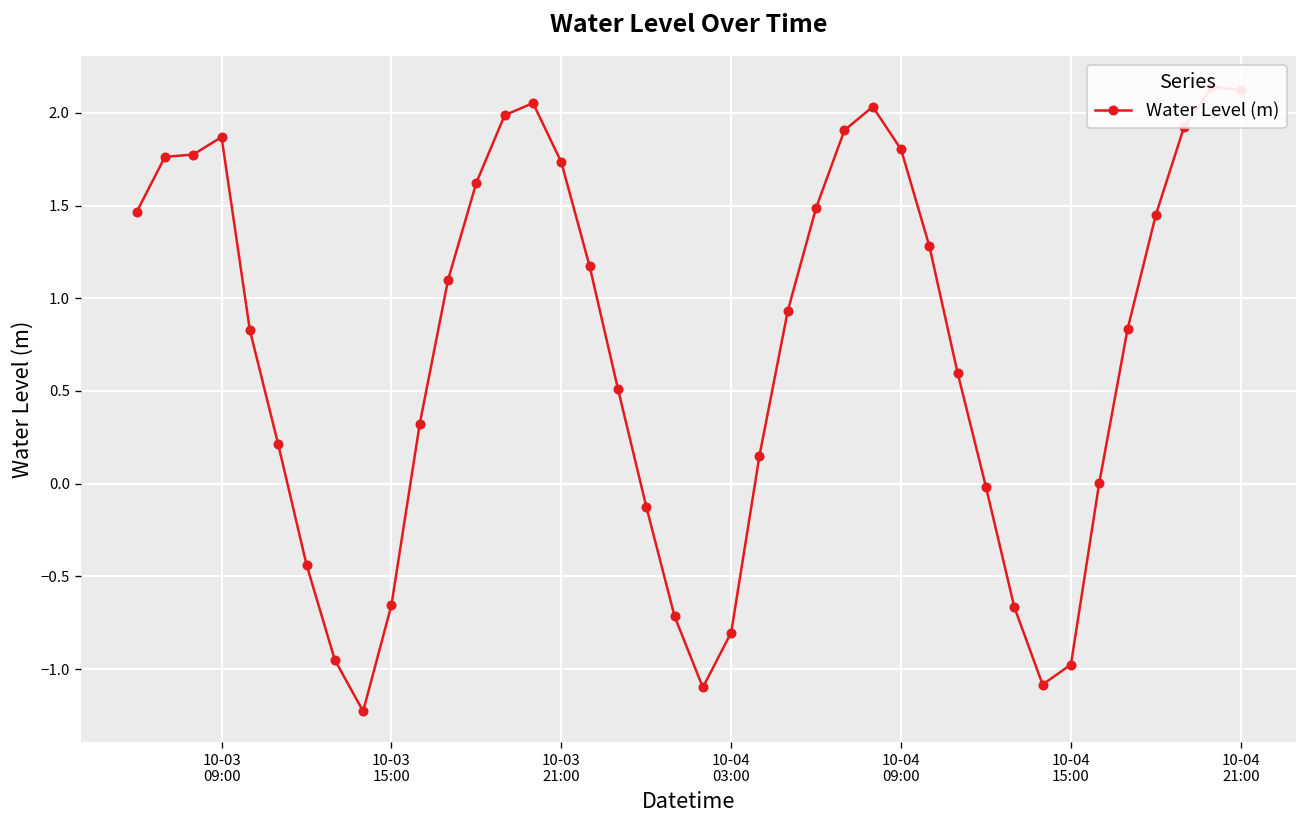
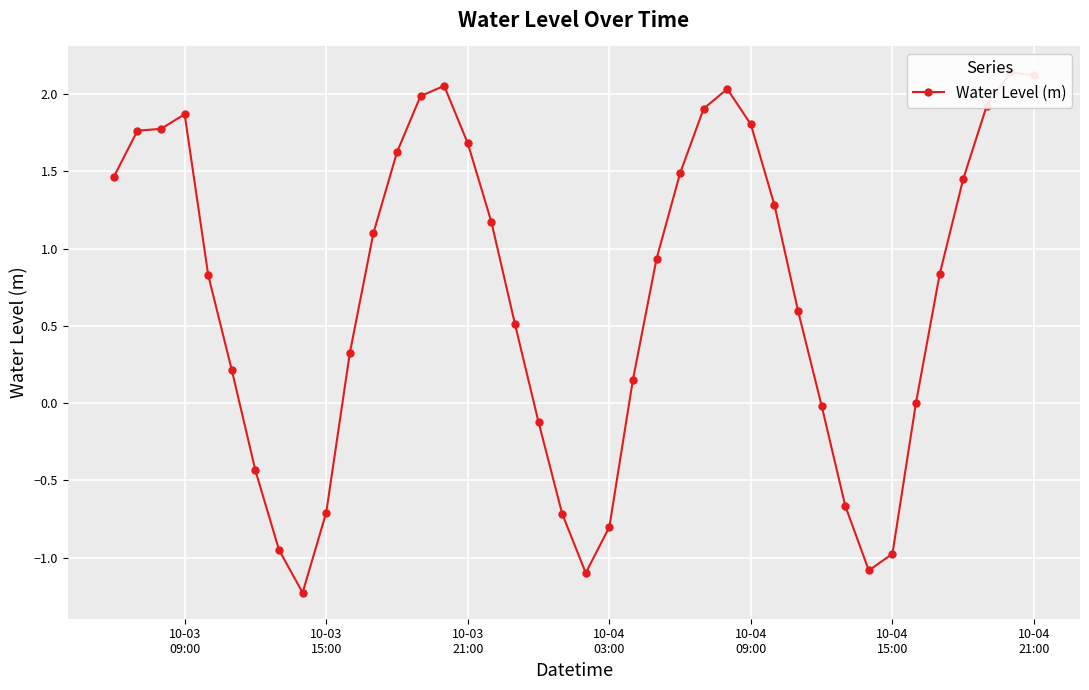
  {
    "10-03 09:00": 1.87,
-   "10-03 15:00": -0.65,
-   "10-03 21:00": 1.73,
+   "10-03 15:00": -0.71,
+   "10-03 21:00": 1.68,
    "10-04 03:00": -0.80,
    "10-04 09:00": 1.80,
    "10-04 15:00": -0.98
  }
